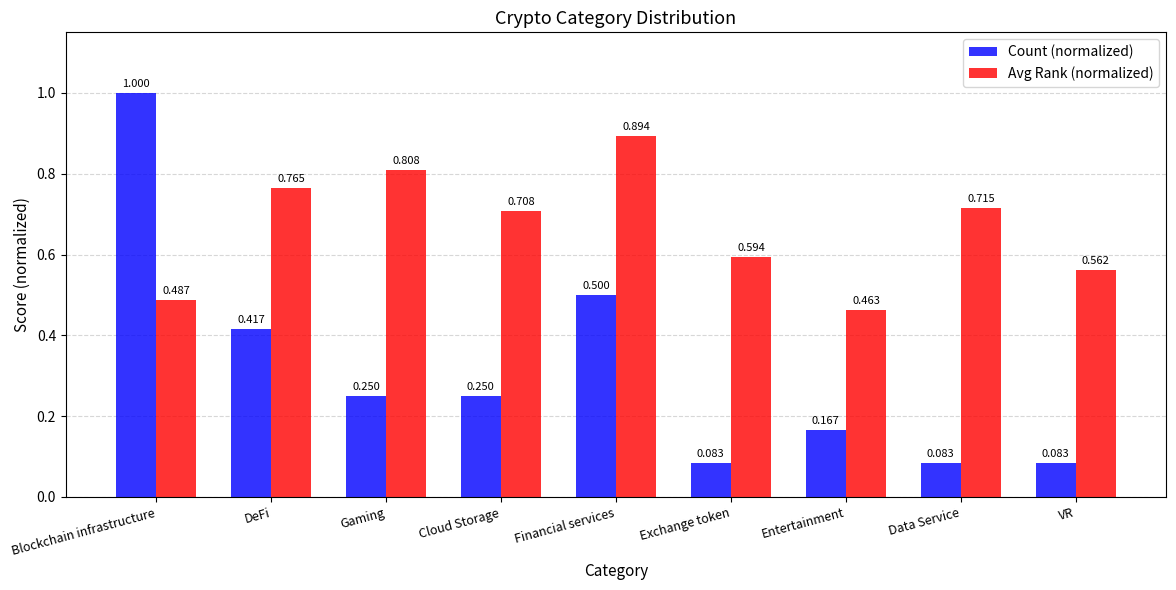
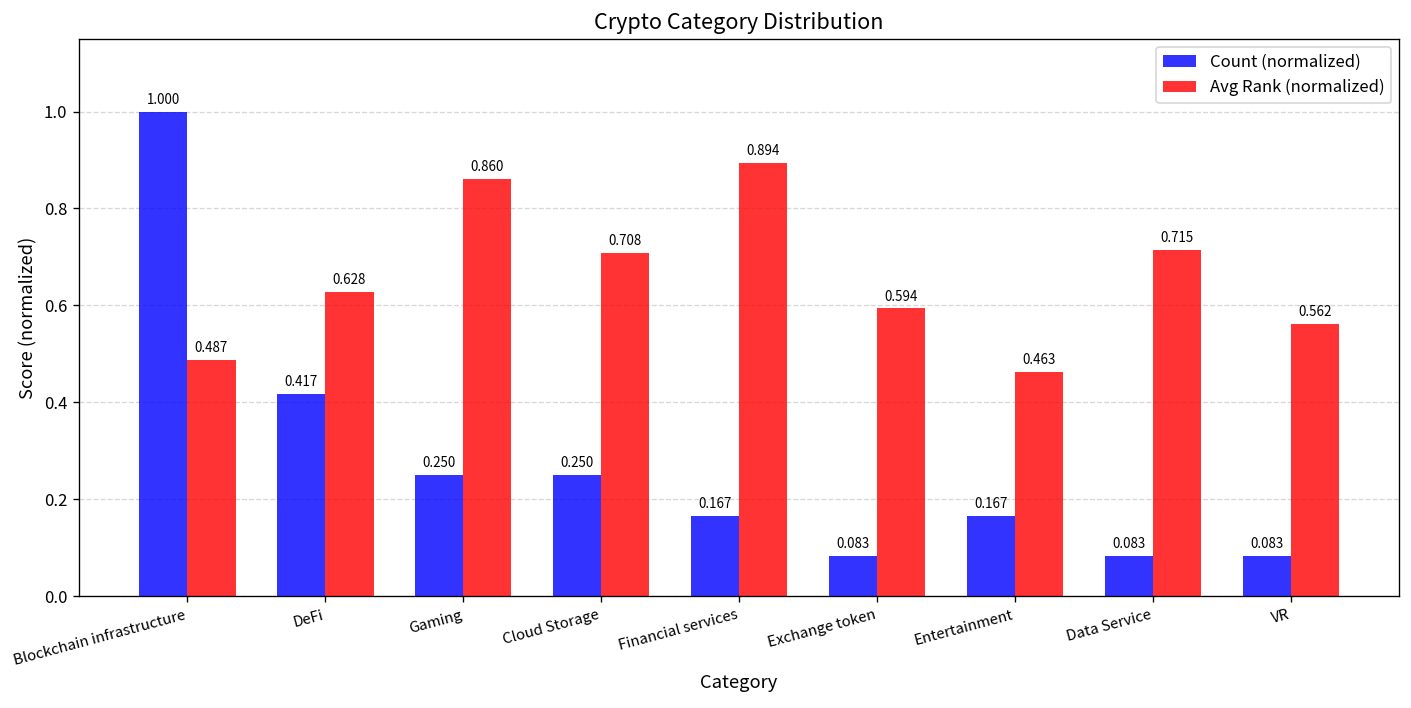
  {
    "Count (normalized)": {
      "Blockchain infrastructure": 1.000,
      "DeFi": 0.417,
      "Gaming": 0.250,
      "Cloud Storage": 0.250,
-     "Financial services": 0.500,
+     "Financial services": 0.167,
      "Exchange token": 0.083,
      "Entertainment": 0.167,
      "Data Service": 0.083,
      "VR": 0.083
    },
    "Avg Rank (normalized)": {
      "Blockchain infrastructure": 0.487,
-     "DeFi": 0.765,
-     "Gaming": 0.808,
+     "DeFi": 0.628,
+     "Gaming": 0.860,
      "Cloud Storage": 0.708,
      "Financial services": 0.894,
      "Exchange token": 0.594,
      "Entertainment": 0.463,
      "Data Service": 0.715,
      "VR": 0.562
    }
  }
